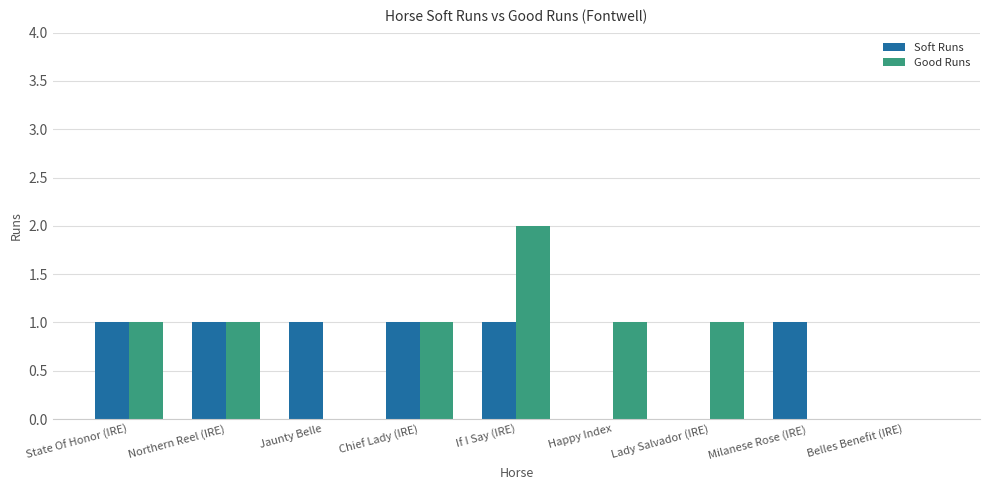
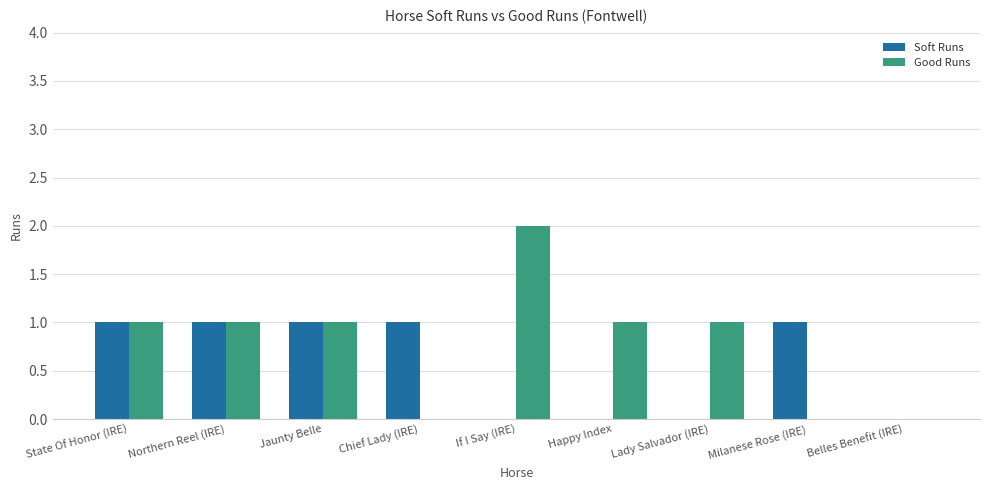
  {
    "Soft Runs": {
      "State Of Honor (IRE)": 1,
      "Northern Reel (IRE)": 1,
      "Jaunty Belle": 1,
      "Chief Lady (IRE)": 1,
-     "If I Say (IRE)": 1,
+     "If I Say (IRE)": 0,
      "Happy Index": 0,
      "Lady Salvador (IRE)": 0,
      "Milanese Rose (IRE)": 1,
      "Belles Benefit (IRE)": 0
    },
    "Good Runs": {
      "State Of Honor (IRE)": 1,
      "Northern Reel (IRE)": 1,
-     "Jaunty Belle": 0,
-     "Chief Lady (IRE)": 1,
+     "Jaunty Belle": 1,
+     "Chief Lady (IRE)": 0,
      "If I Say (IRE)": 2,
      "Happy Index": 1,
      "Lady Salvador (IRE)": 1,
      "Milanese Rose (IRE)": 0,
      "Belles Benefit (IRE)": 0
    }
  }
